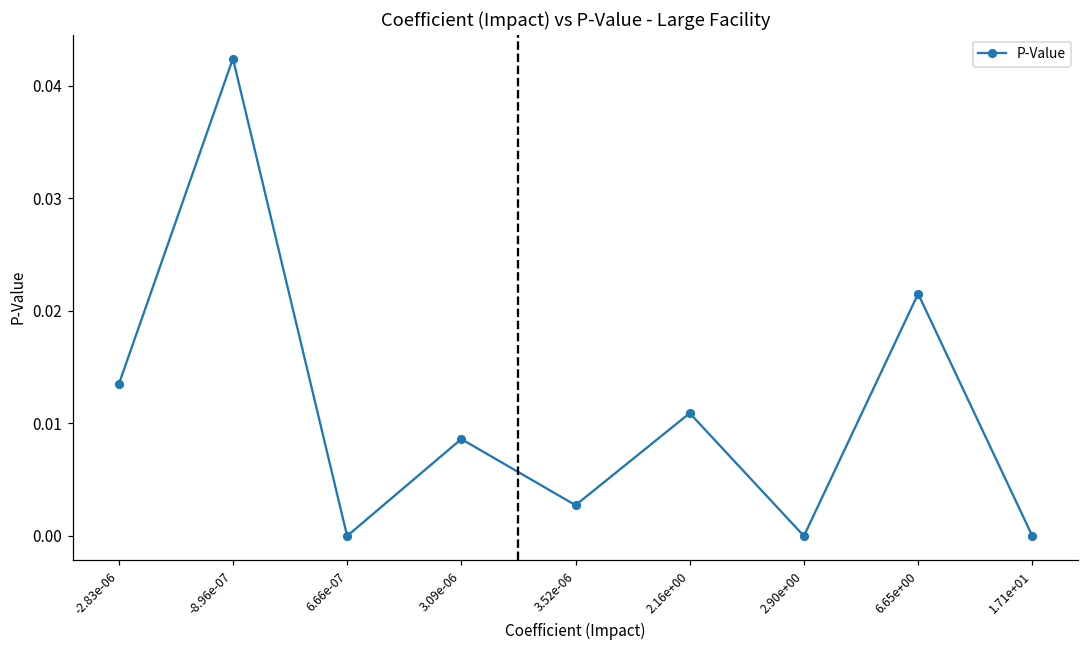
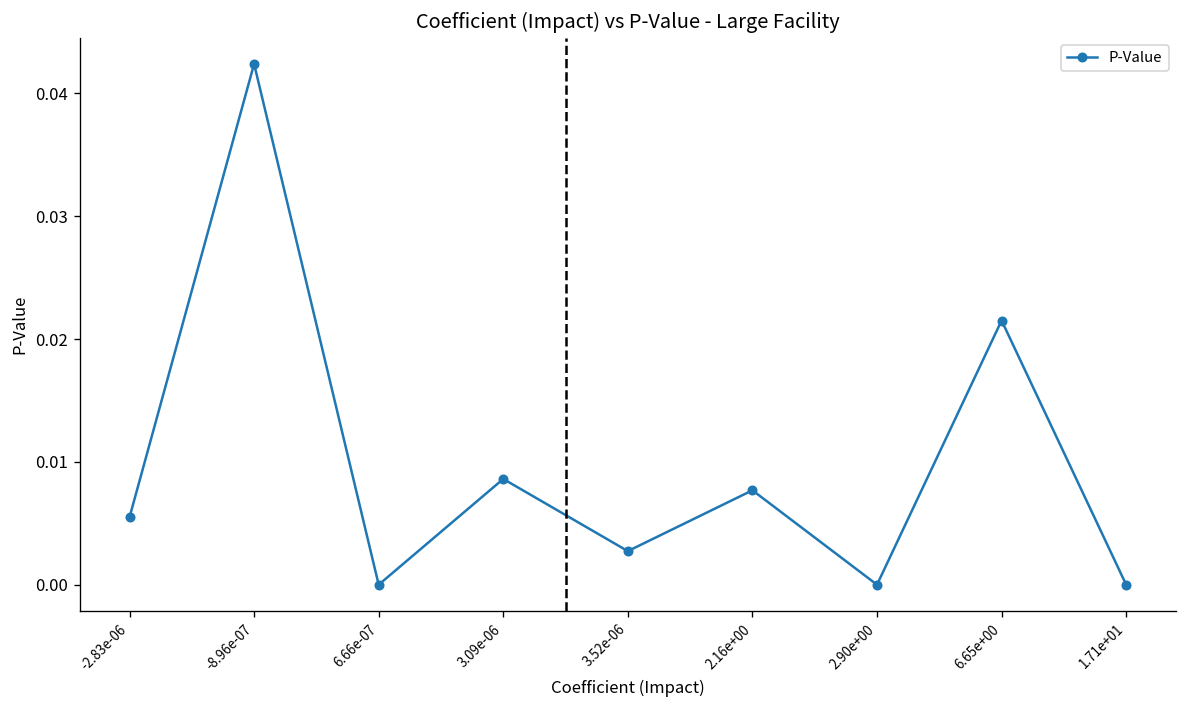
  {
-   "-2.83e-06": 0.0135,
+   "-2.83e-06": 0.0055,
    "-8.96e-07": 0.0424,
    "6.66e-07": 0.0000,
    "3.09e-06": 0.0086,
    "3.52e-06": 0.0027,
-   "2.16e+00": 0.0109,
+   "2.16e+00": 0.0077,
    "2.90e+00": 0.0000,
    "6.65e+00": 0.0215,
    "1.71e+01": 0.0000
  }
